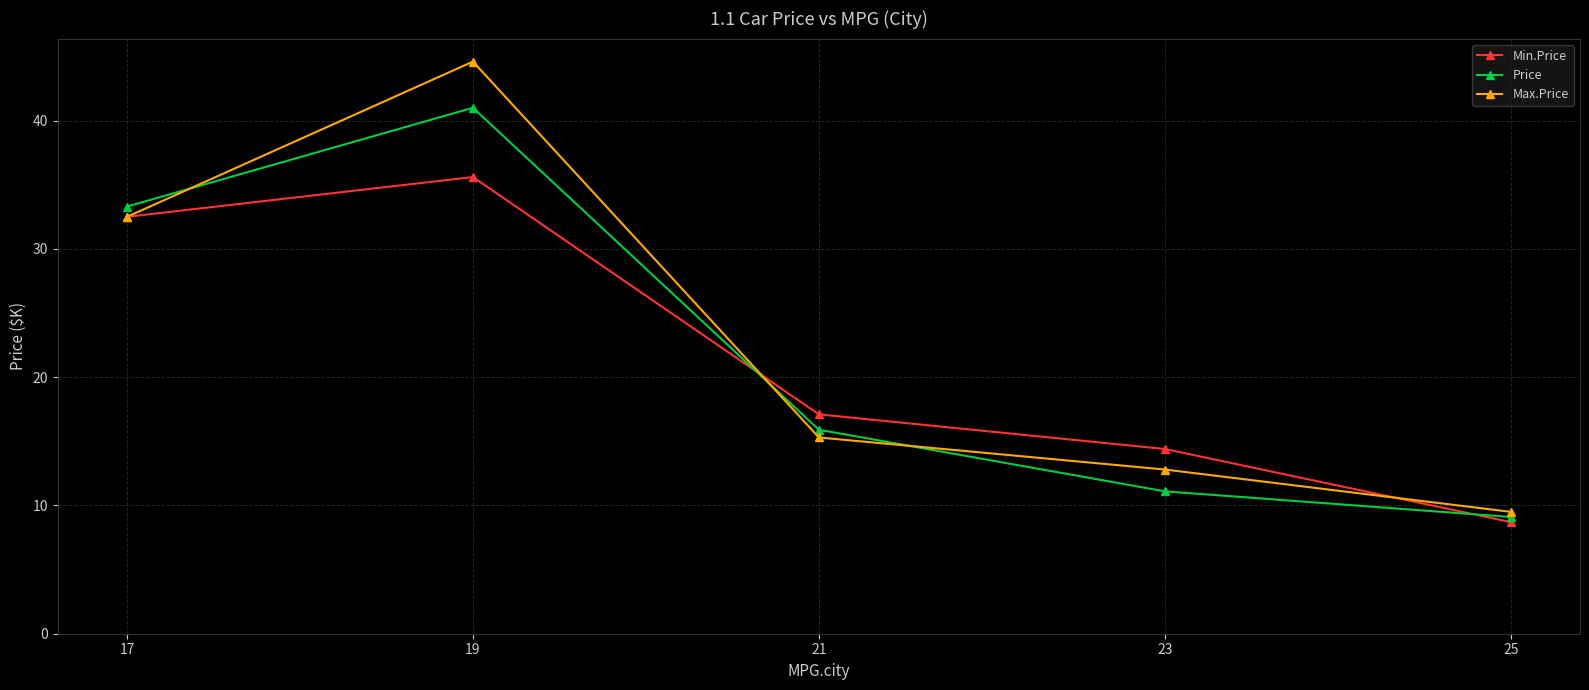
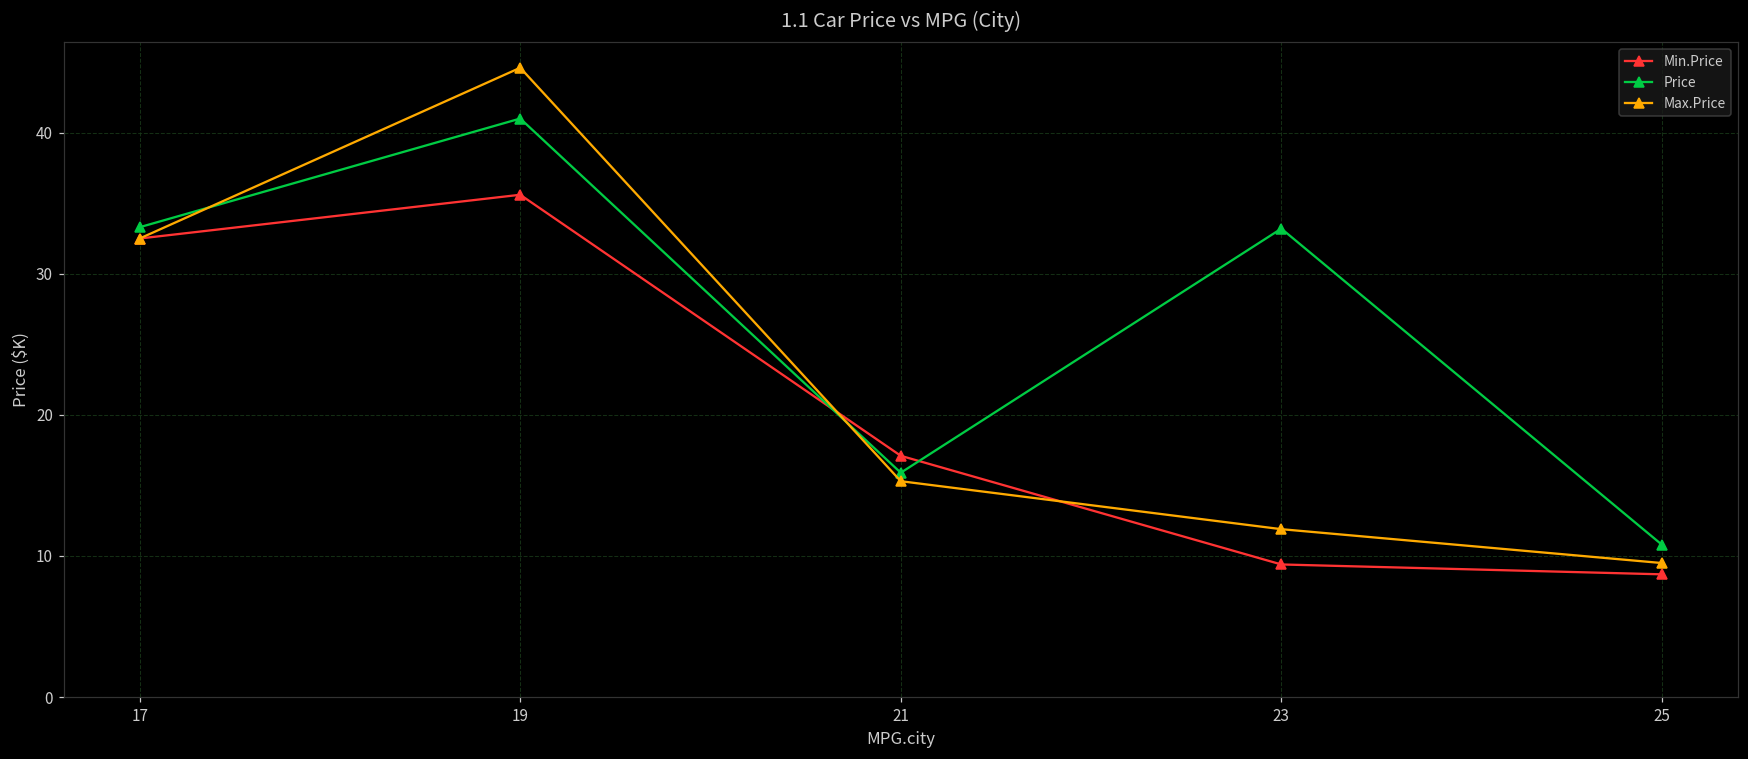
  {
    "Min.Price": {
      "19": 35.6,
      "21": 17.1,
-     "23": 14.4,
+     "23": 9.4,
      "25": 8.7
    },
    "Price": {
      "17": 33.3,
      "19": 41.0,
      "21": 15.9,
-     "23": 11.1,
-     "25": 9.1
+     "23": 33.2,
+     "25": 10.8
    },
    "Max.Price": {
      "19": 44.6,
      "21": 15.3,
-     "23": 12.8,
+     "23": 11.9,
      "25": 9.5
    }
  }
